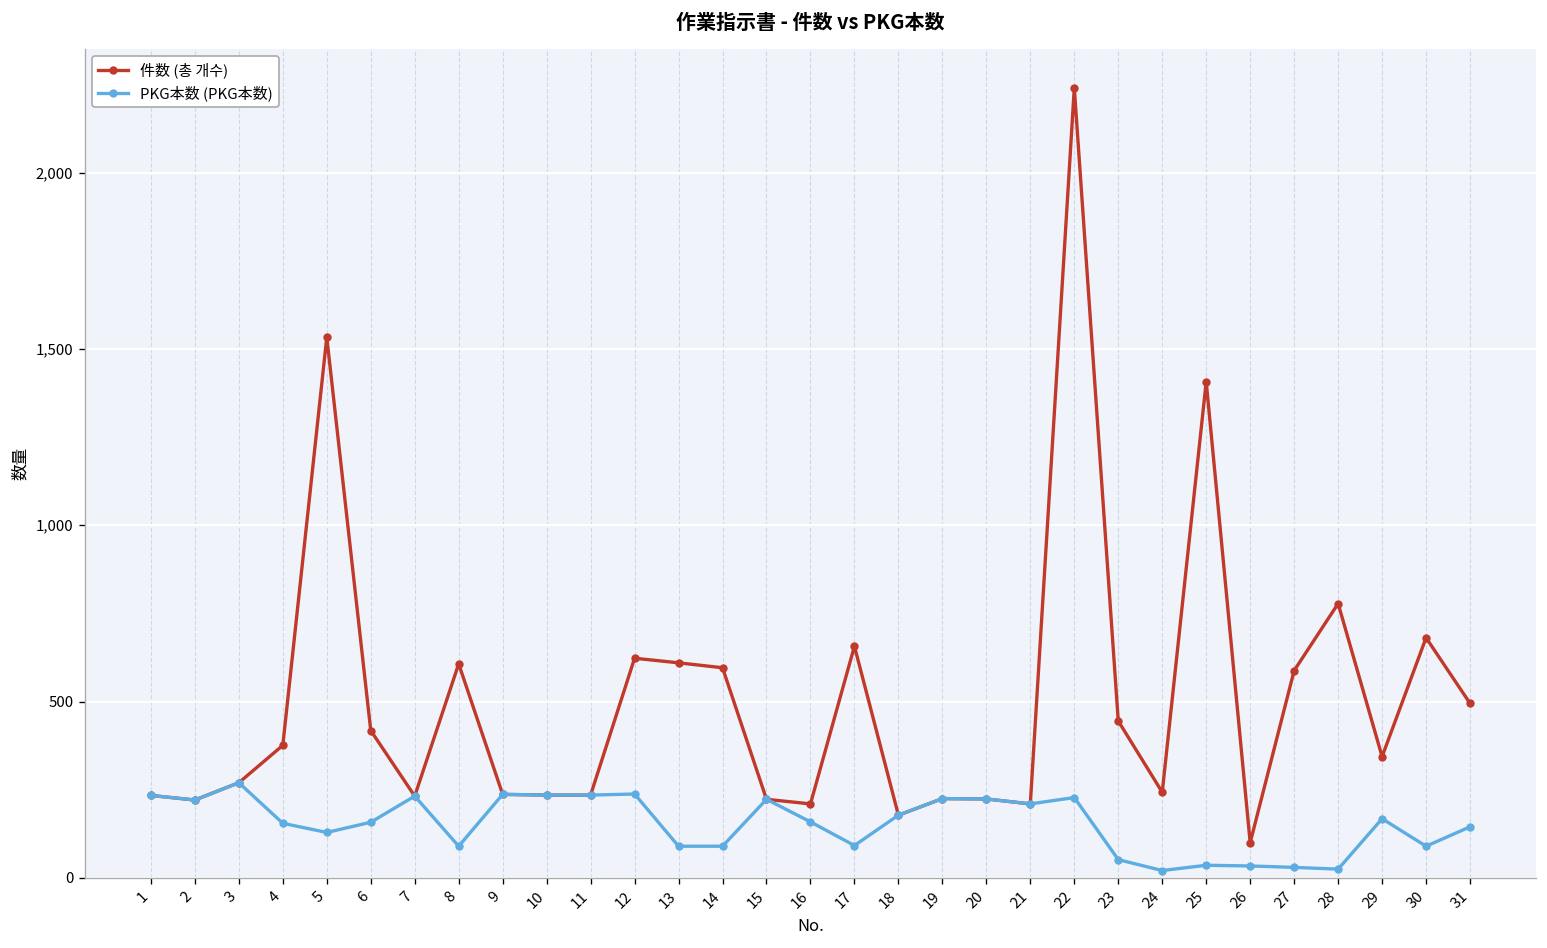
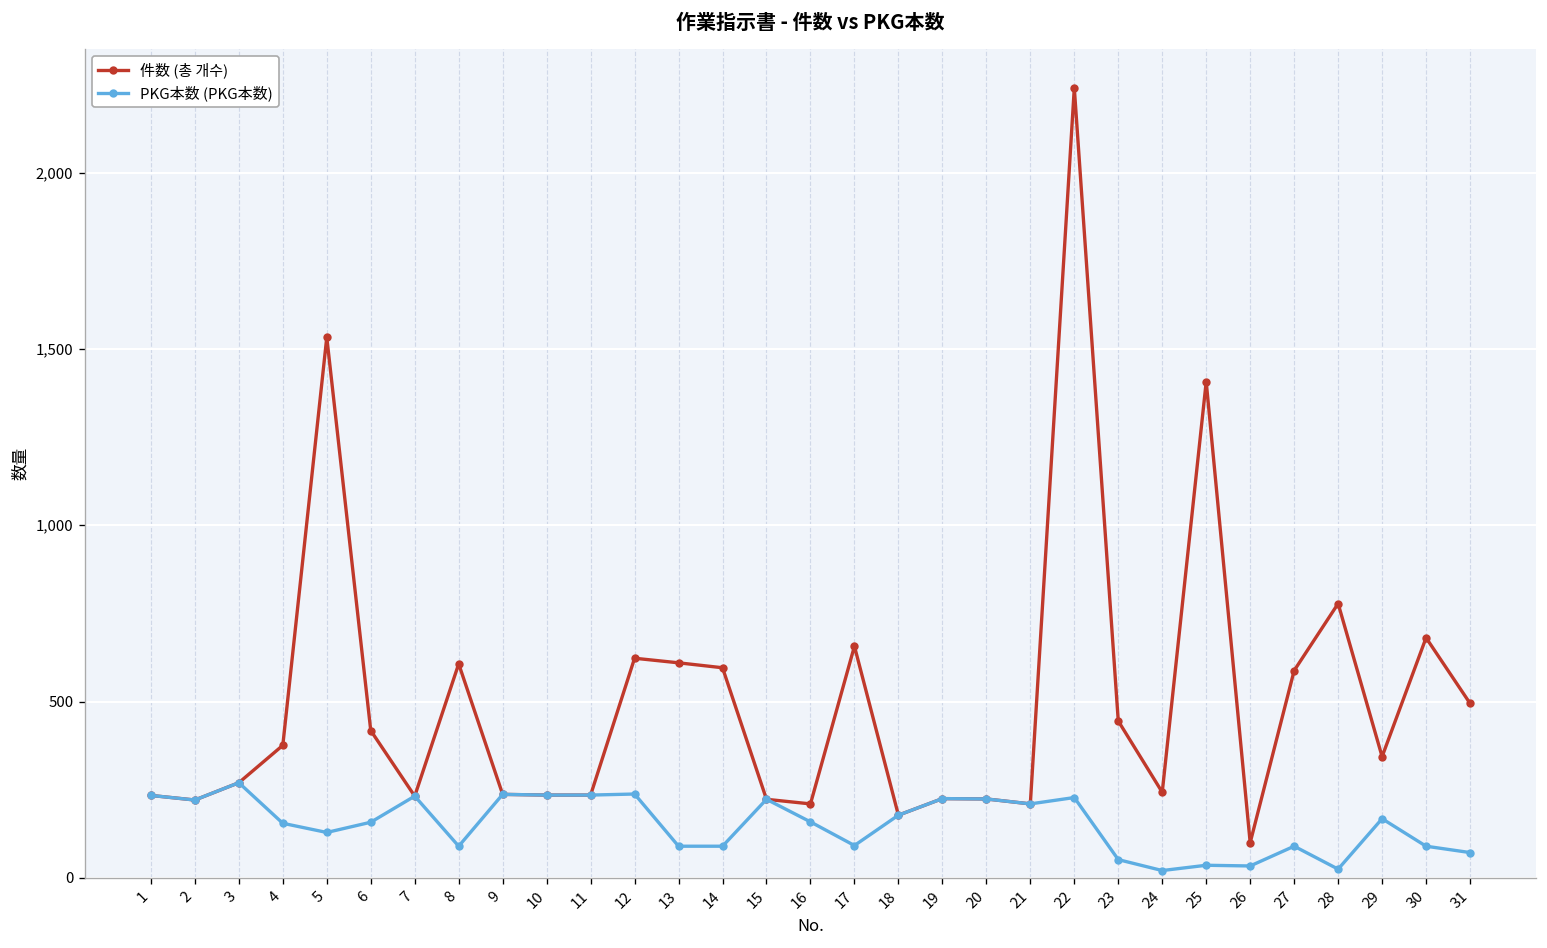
  {
    "件数 (총 개수)": {
      "4": "380",
      "5": "1,530",
      "6": "420",
      "8": "610",
      "12": "620",
      "13": "610",
      "14": "600",
      "16": "210",
      "17": "660",
      "22": "2,240",
      "23": "450",
      "24": "240",
      "25": "1,410",
      "26": "100",
      "27": "590",
      "28": "780",
      "29": "340",
      "30": "680",
      "31": "500"
    },
    "PKG本数 (PKG本数)": {
      "4": "160",
      "5": "130",
      "6": "160",
      "8": "90",
      "12": "240",
      "13": "90",
      "14": "90",
      "16": "160",
      "17": "90",
      "22": "230",
      "23": "50",
      "24": "20",
      "25": "40",
      "26": "30",
-     "27": "30",
+     "27": "90",
      "28": "30",
      "29": "170",
      "30": "90",
-     "31": "150"
+     "31": "70"
    }
  }
